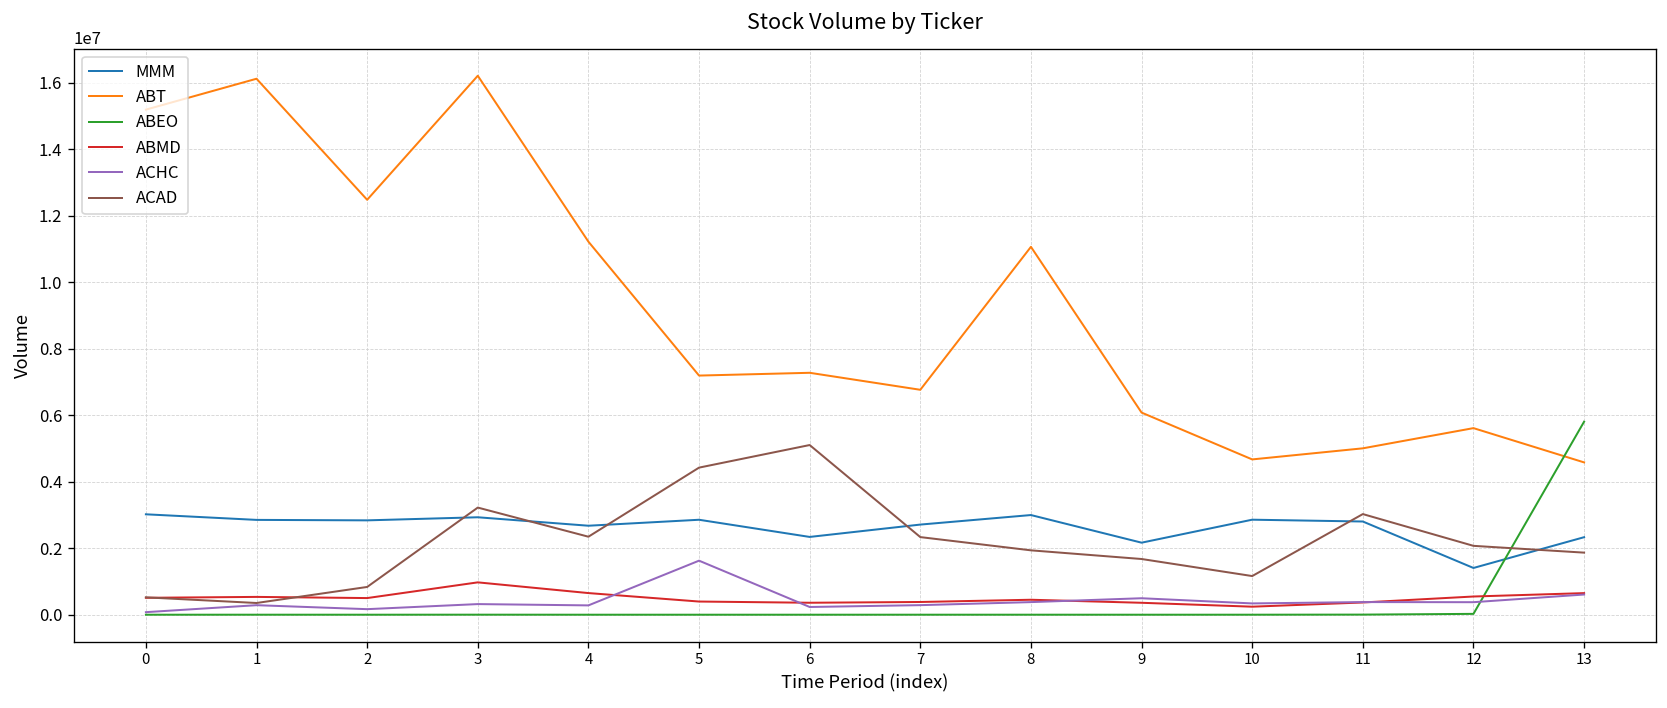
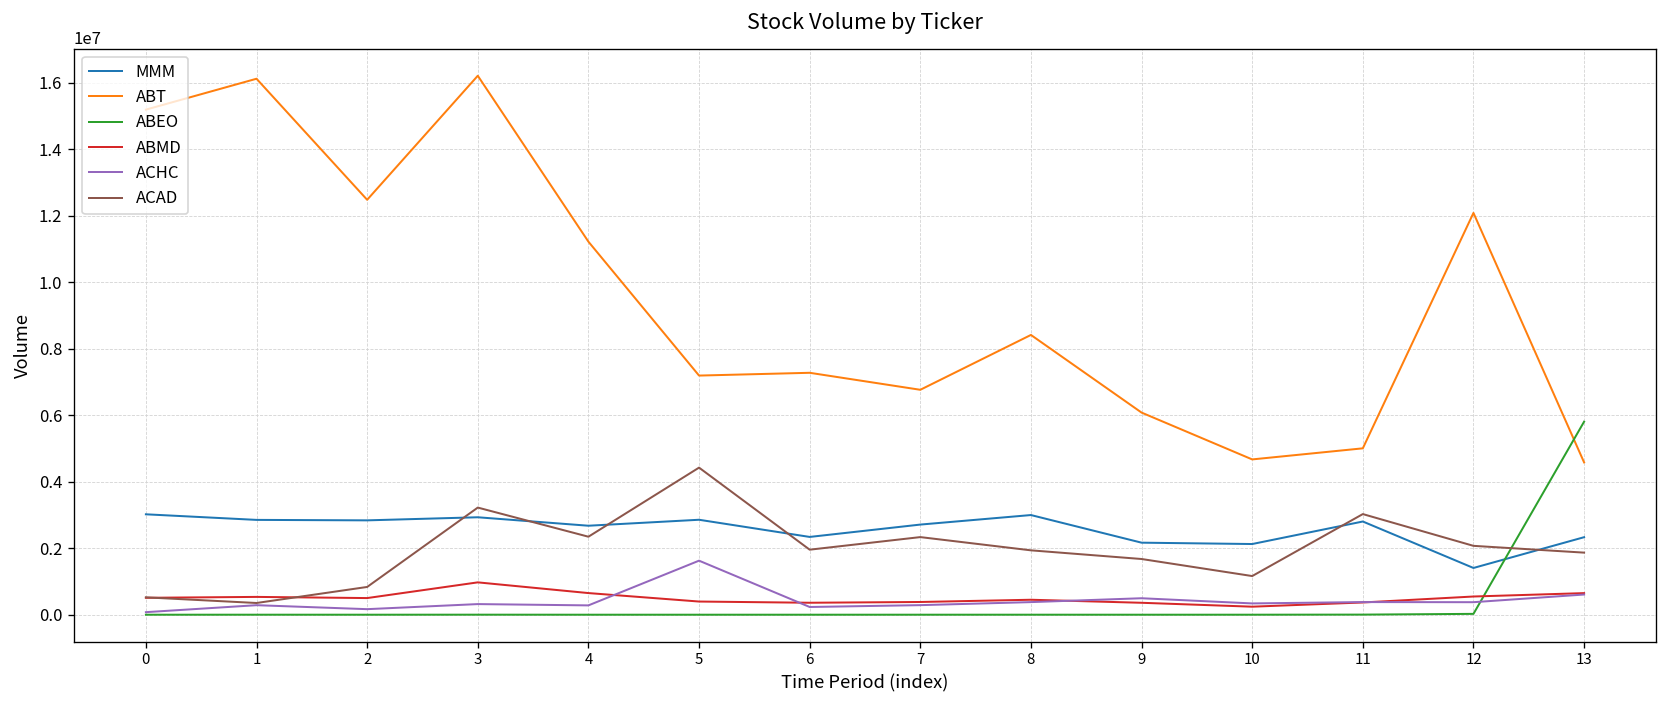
  {
    "MMM": {
      "0": 3000000,
      "1": 2900000,
      "2": 2800000,
      "3": 2900000,
      "4": 2700000,
      "5": 2900000,
      "6": 2300000,
      "7": 2700000,
      "8": 3000000,
      "9": 2200000,
-     "10": 2900000,
+     "10": 2100000,
      "11": 2800000,
      "12": 1400000,
      "13": 2300000
    },
    "ABT": {
      "1": 16100000,
      "2": 12500000,
      "3": 16200000,
      "4": 11200000,
      "5": 7200000,
      "6": 7300000,
      "7": 6800000,
-     "8": 11100000,
+     "8": 8400000,
      "9": 6100000,
      "10": 4700000,
      "11": 5000000,
-     "12": 5600000,
+     "12": 12100000,
      "13": 4600000
    },
    "ABEO": {
      "1": 0,
      "2": 0,
      "3": 0,
      "4": 0,
      "5": 0,
      "6": 0,
      "7": 0,
      "8": 0,
      "9": 0,
      "10": 0,
      "11": 0,
      "12": 0,
      "13": 5800000
    },
    "ABMD": {
      "1": 500000,
      "2": 500000,
      "3": 1000000,
      "4": 700000,
      "5": 400000,
      "6": 400000,
      "7": 400000,
      "9": 400000,
      "10": 200000,
      "12": 500000
    },
    "ACHC": {
      "2": 200000,
      "3": 300000,
      "4": 300000,
      "5": 1600000,
      "6": 200000,
      "7": 300000,
      "9": 500000,
      "10": 300000,
      "12": 400000
    },
    "ACAD": {
      "2": 800000,
      "3": 3200000,
      "4": 2300000,
      "5": 4400000,
-     "6": 5100000,
+     "6": 2000000,
      "7": 2300000,
      "8": 1900000,
      "9": 1700000,
      "10": 1200000,
      "11": 3000000,
      "12": 2100000,
      "13": 1900000
    }
  }
